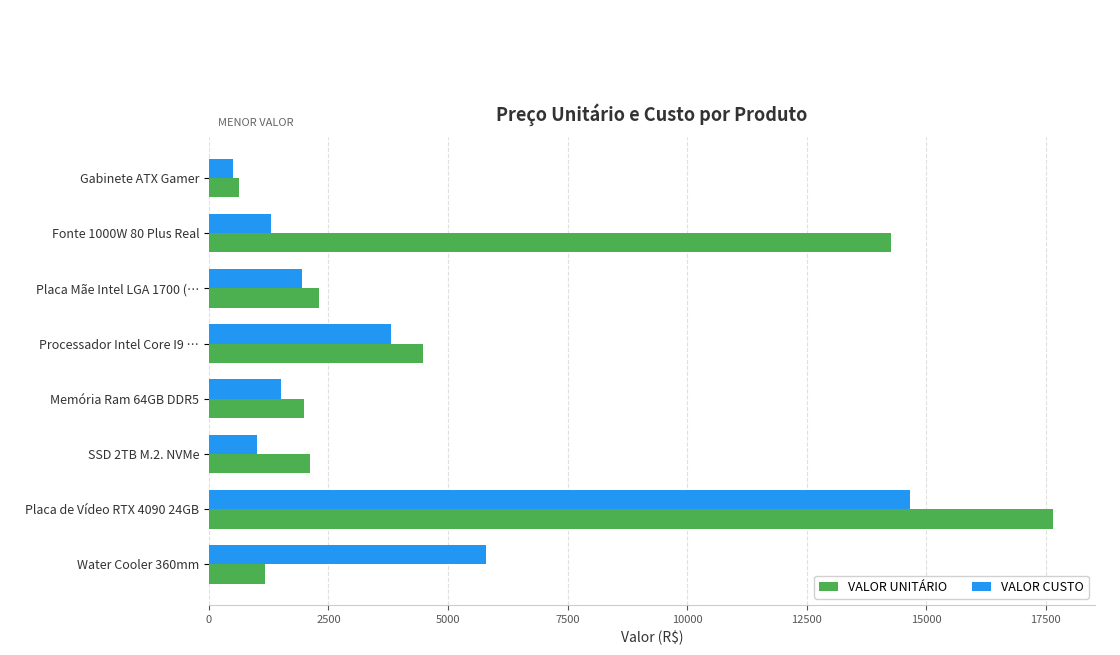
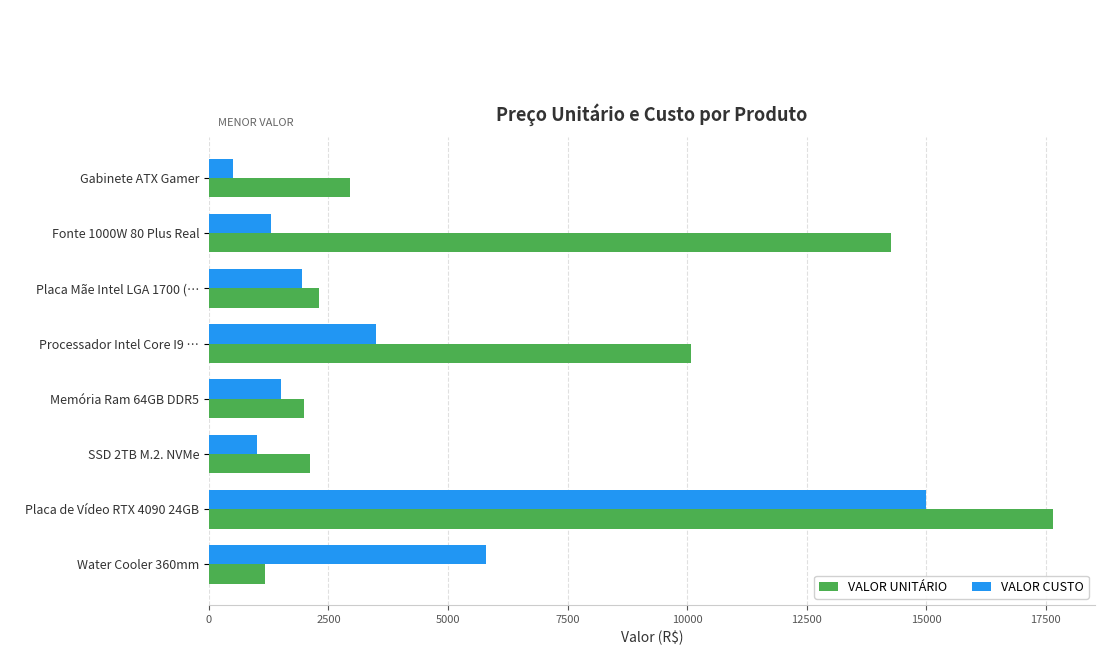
  {
    "VALOR UNITÁRIO": {
-     "Gabinete ATX Gamer": 600,
+     "Gabinete ATX Gamer": 3000,
      "Fonte 1000W 80 Plus Real": 14300,
      "Placa Mãe Intel LGA 1700 (…": 2300,
-     "Processador Intel Core I9 …": 4500,
+     "Processador Intel Core I9 …": 10100,
      "Memória Ram 64GB DDR5": 2000,
      "SSD 2TB M.2. NVMe": 2100,
      "Placa de Vídeo RTX 4090 24GB": 17600,
      "Water Cooler 360mm": 1200
    },
    "VALOR CUSTO": {
      "Gabinete ATX Gamer": 500,
      "Fonte 1000W 80 Plus Real": 1300,
      "Placa Mãe Intel LGA 1700 (…": 2000,
-     "Processador Intel Core I9 …": 3800,
+     "Processador Intel Core I9 …": 3500,
      "Memória Ram 64GB DDR5": 1500,
      "SSD 2TB M.2. NVMe": 1000,
-     "Placa de Vídeo RTX 4090 24GB": 14700,
+     "Placa de Vídeo RTX 4090 24GB": 15000,
      "Water Cooler 360mm": 5800
    }
  }
